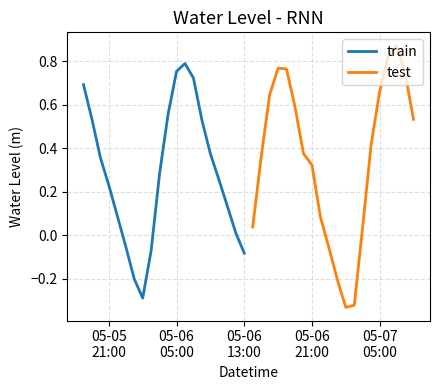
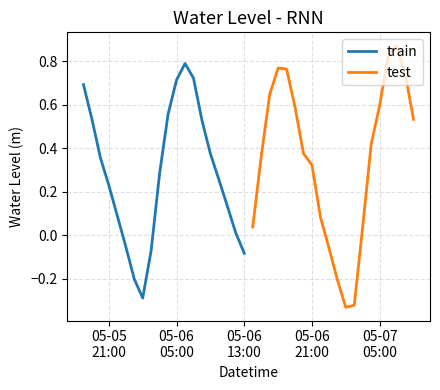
  {
    "train": {
      "05-05 21:00": 0.23,
-     "05-06 05:00": 0.75,
+     "05-06 05:00": 0.71,
      "05-06 13:00": -0.08
    },
    "test": {
      "05-06 21:00": 0.32,
-     "05-07 05:00": 0.66
+     "05-07 05:00": 0.60
    }
  }
